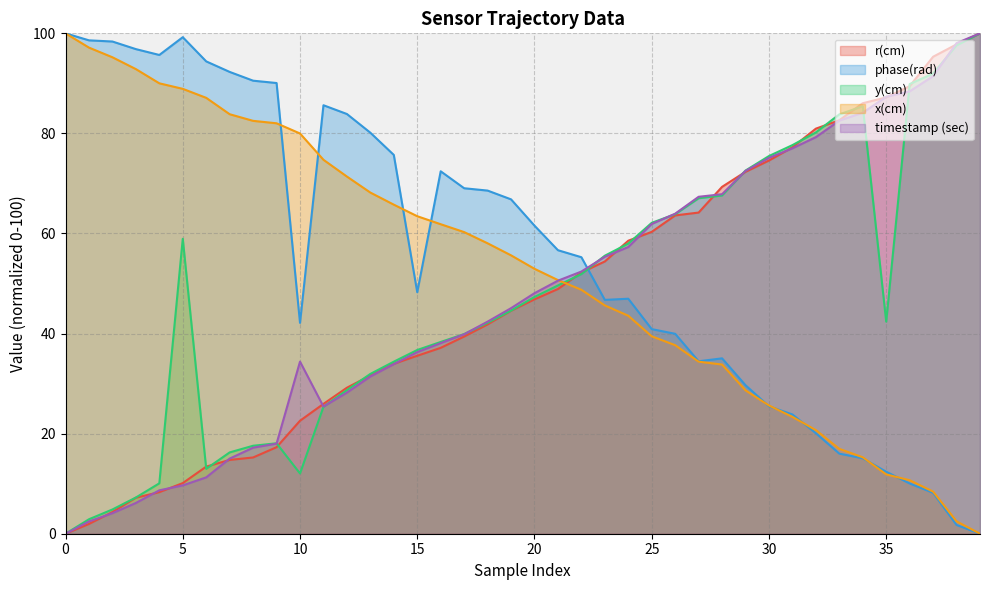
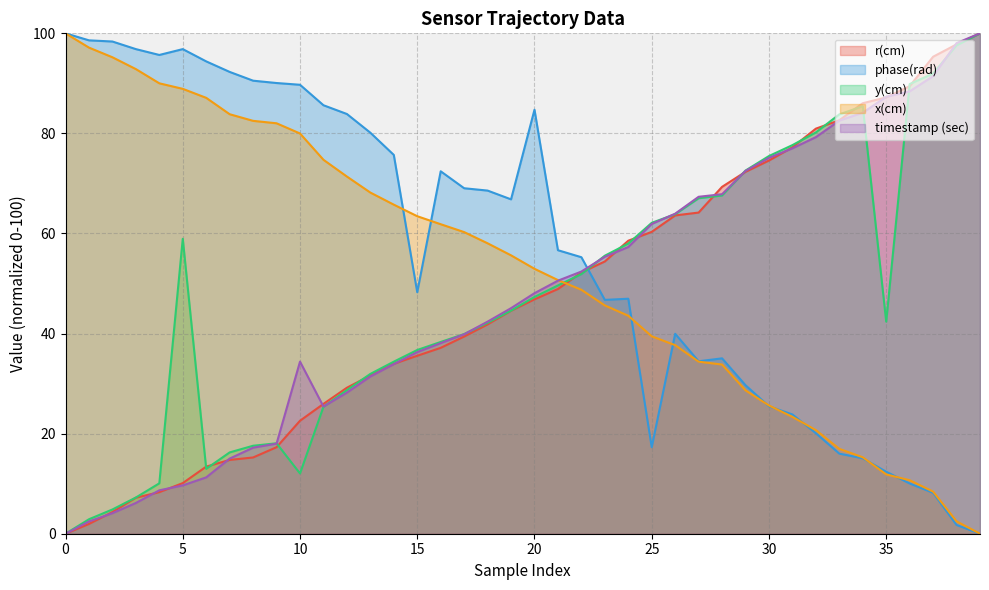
  {
    "phase(rad)": {
-     "5": 99,
-     "10": 42,
+     "5": 97,
+     "10": 90,
      "15": 48,
-     "20": 62,
-     "25": 41,
+     "20": 85,
+     "25": 17,
      "35": 12
    },
    "y(cm)": {
      "5": 59,
      "10": 12,
      "35": 42
    },
    "timestamp (sec)": {
      "10": 34,
      "20": 48
    }
  }
